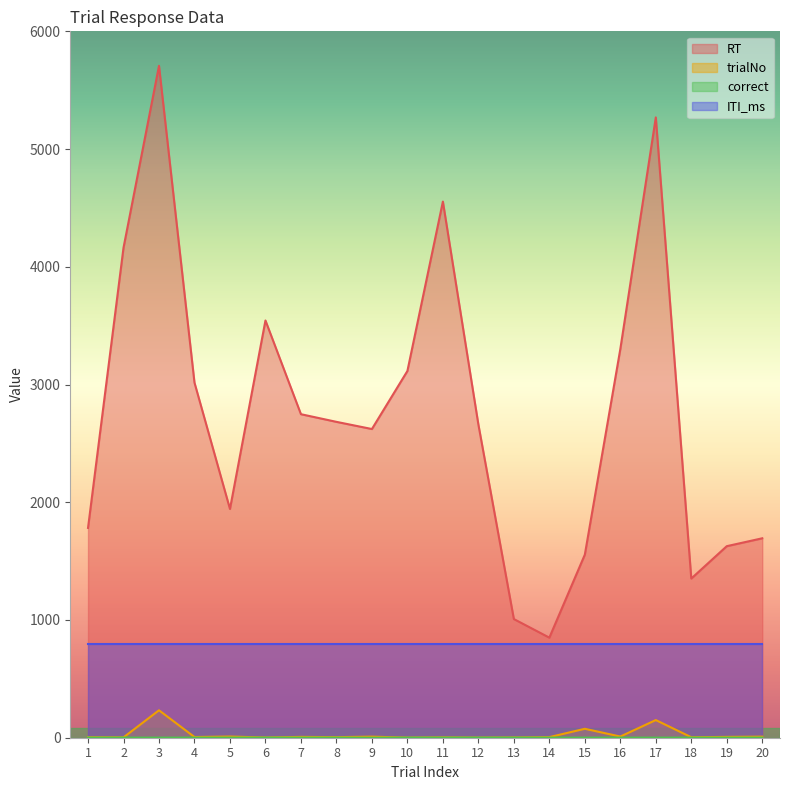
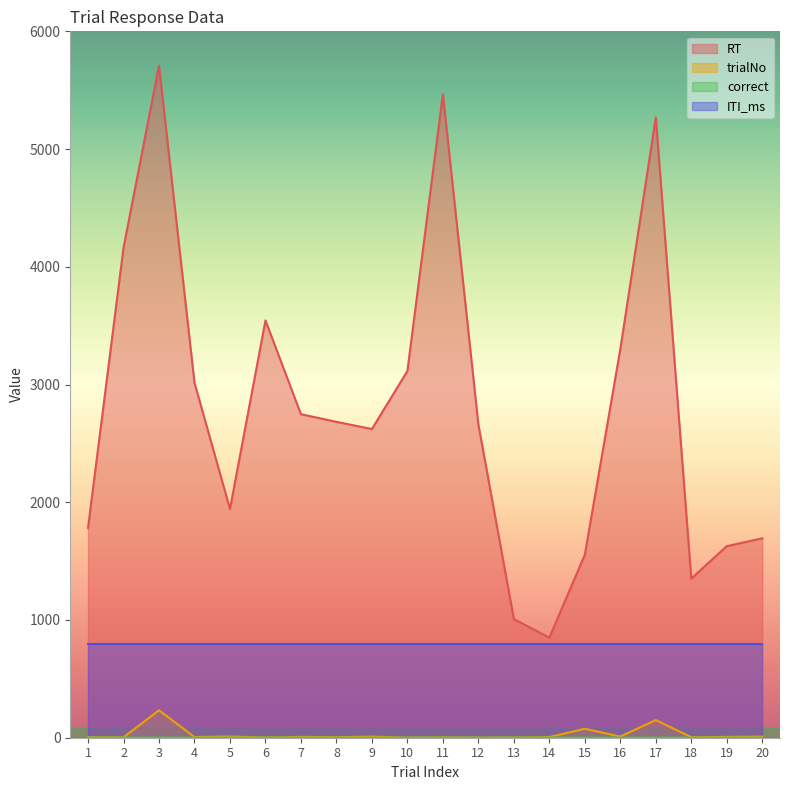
  {
    "RT": {
      "1": 1780,
      "2": 4160,
      "3": 5710,
      "4": 3020,
      "5": 1940,
      "6": 3540,
      "7": 2750,
      "8": 2680,
      "9": 2620,
      "10": 3120,
-     "11": 4550,
+     "11": 5470,
      "12": 2660,
      "13": 1010,
      "14": 850,
      "15": 1560,
      "16": 3300,
      "17": 5270,
      "18": 1350,
      "19": 1630,
      "20": 1690
    },
    "trialNo": {
      "3": 230,
      "15": 80,
      "17": 150
    },
    "correct": {
      "3": 0,
      "15": 0,
      "17": 0
    },
    "ITI_ms": {
      "1": 800,
      "2": 800,
      "3": 800,
      "4": 800,
      "5": 800,
      "6": 800,
      "7": 800,
      "8": 800,
      "9": 800,
      "10": 800,
      "11": 800,
      "12": 800,
      "13": 800,
      "14": 800,
      "15": 800,
      "16": 800,
      "17": 800,
      "18": 800,
      "19": 800,
      "20": 800
    }
  }
